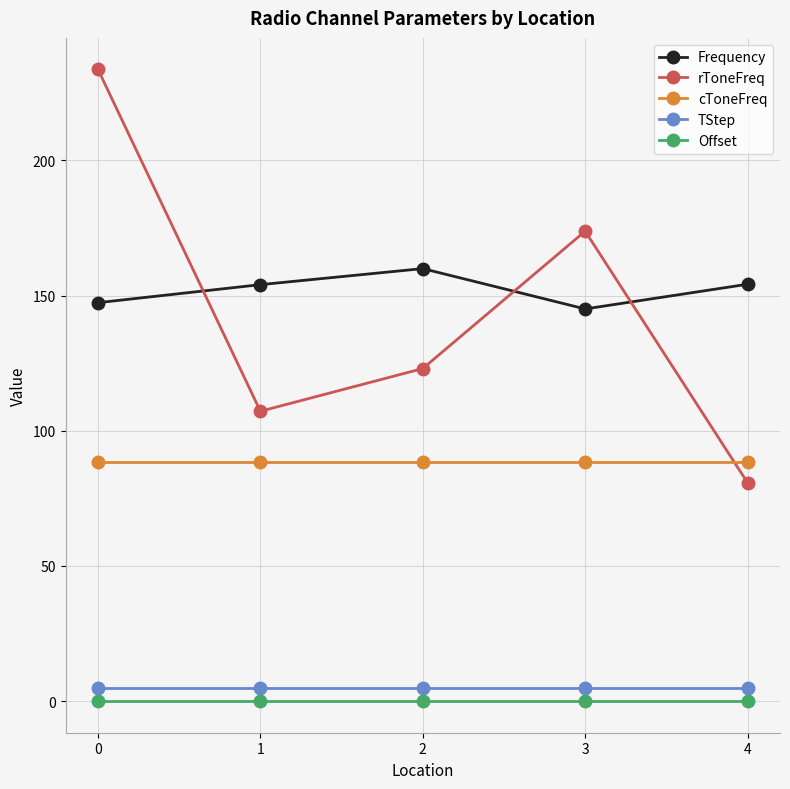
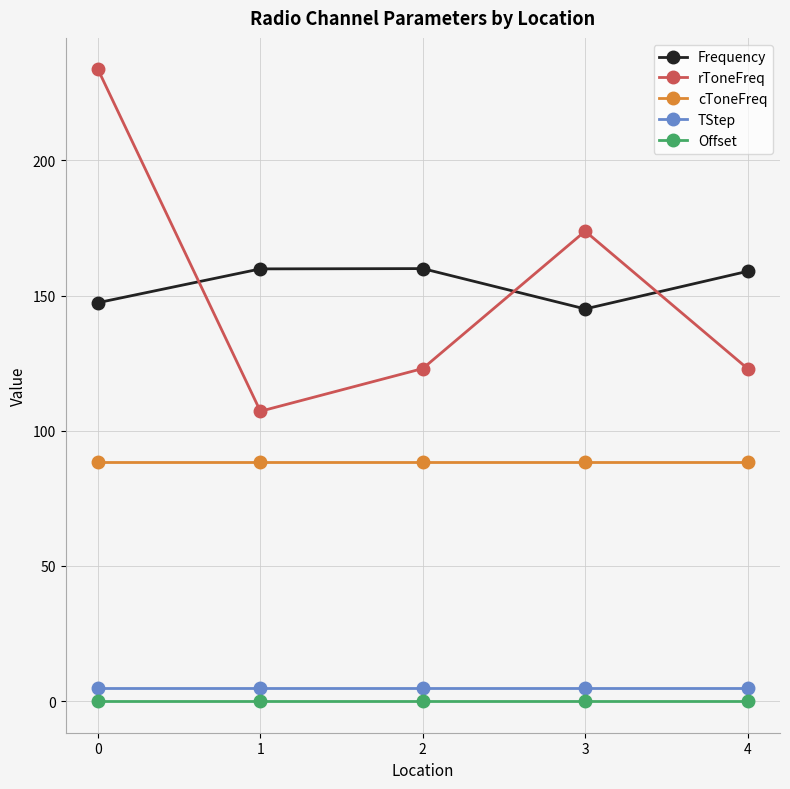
  {
    "Frequency": {
      "0": 147,
-     "1": 154,
+     "1": 160,
      "2": 160,
      "3": 145,
-     "4": 154
+     "4": 159
    },
    "rToneFreq": {
      "0": 234,
      "1": 107,
      "2": 123,
      "3": 174,
-     "4": 81
+     "4": 123
    },
    "cToneFreq": {
      "0": 89,
      "1": 89,
      "2": 89,
      "3": 89,
      "4": 89
    },
    "TStep": {
      "0": 5,
      "1": 5,
      "2": 5,
      "3": 5,
      "4": 5
    },
    "Offset": {
      "0": 0,
      "1": 0,
      "2": 0,
      "3": 0,
      "4": 0
    }
  }
